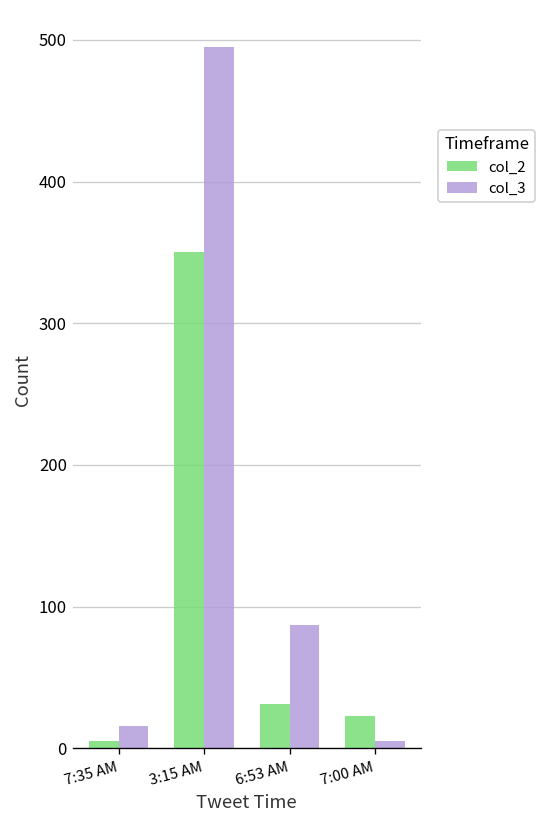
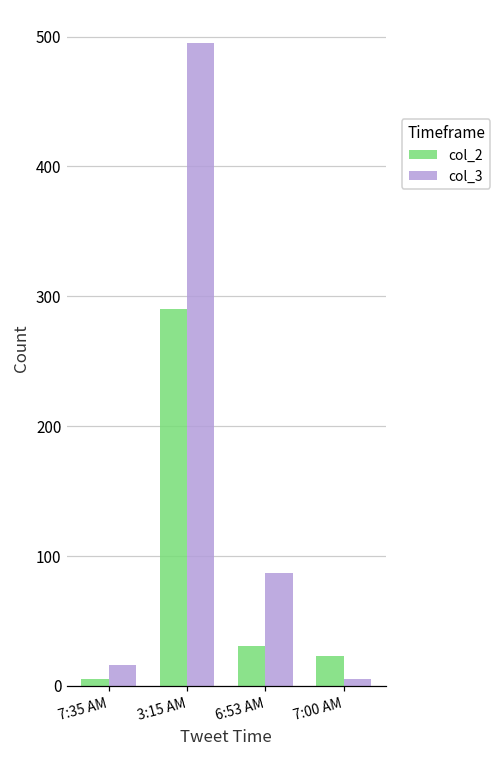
  {
    "col_2": {
      "7:35 AM": 5,
-     "3:15 AM": 350,
+     "3:15 AM": 290,
      "6:53 AM": 31,
      "7:00 AM": 23
    },
    "col_3": {
      "7:35 AM": 16,
      "3:15 AM": 495,
      "6:53 AM": 87,
      "7:00 AM": 5
    }
  }
